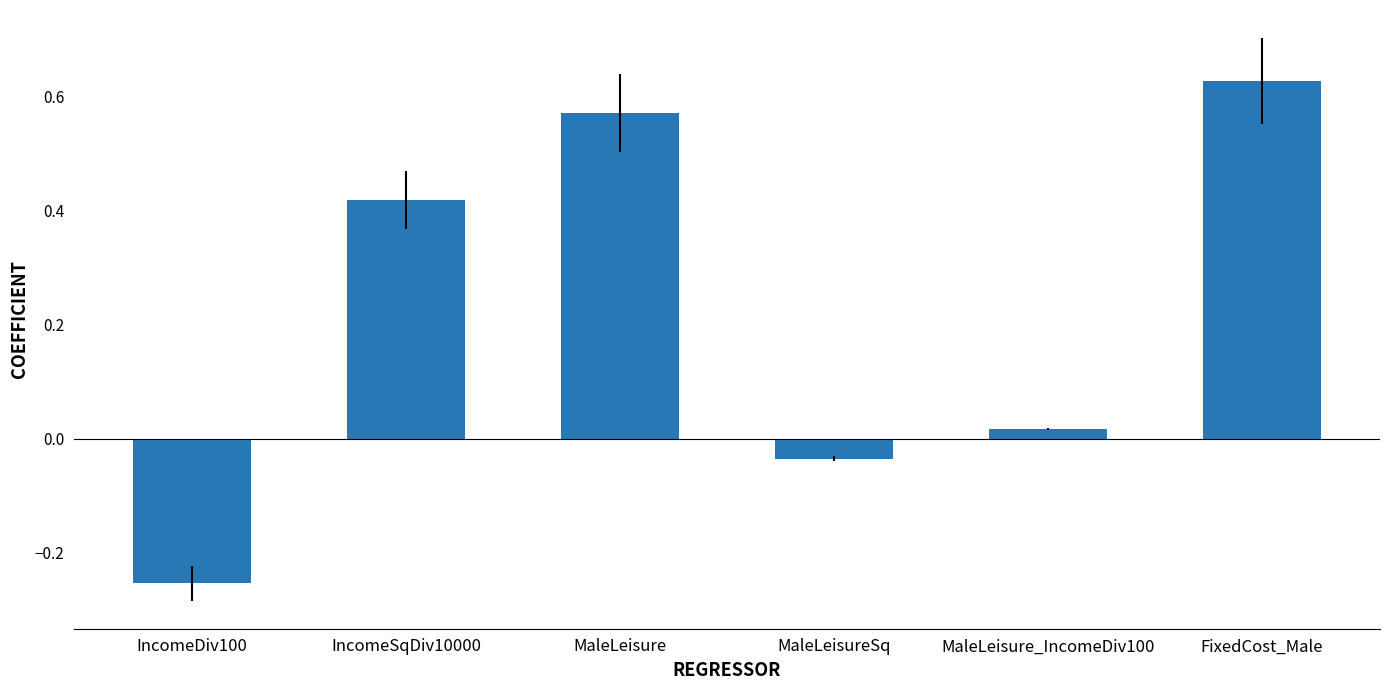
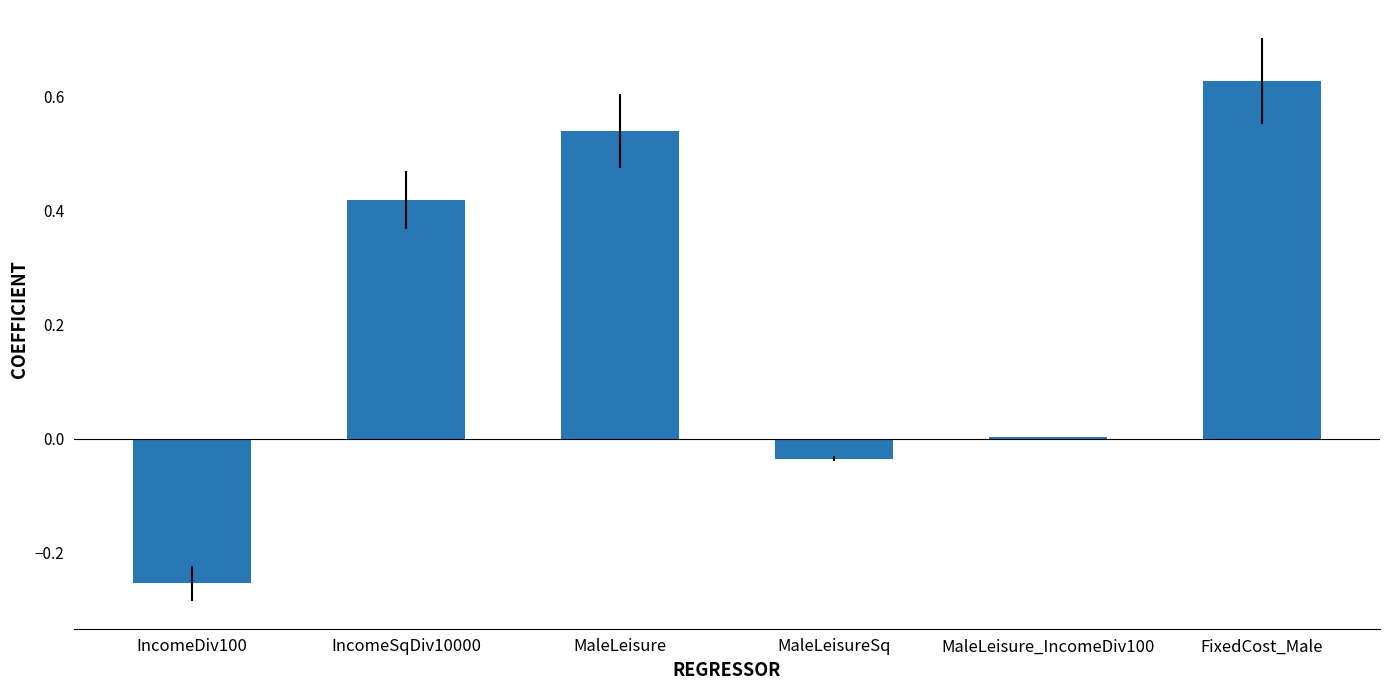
  {
    "IncomeDiv100": -0.25,
    "IncomeSqDiv10000": 0.42,
-   "MaleLeisure": 0.57,
+   "MaleLeisure": 0.54,
    "MaleLeisureSq": -0.04,
-   "MaleLeisure_IncomeDiv100": 0.02,
+   "MaleLeisure_IncomeDiv100": 0.00,
    "FixedCost_Male": 0.63
  }
